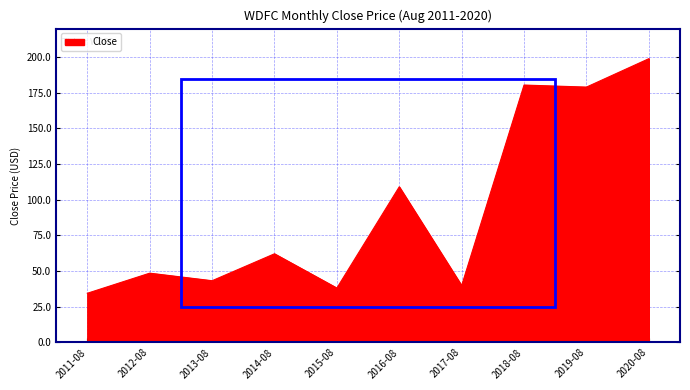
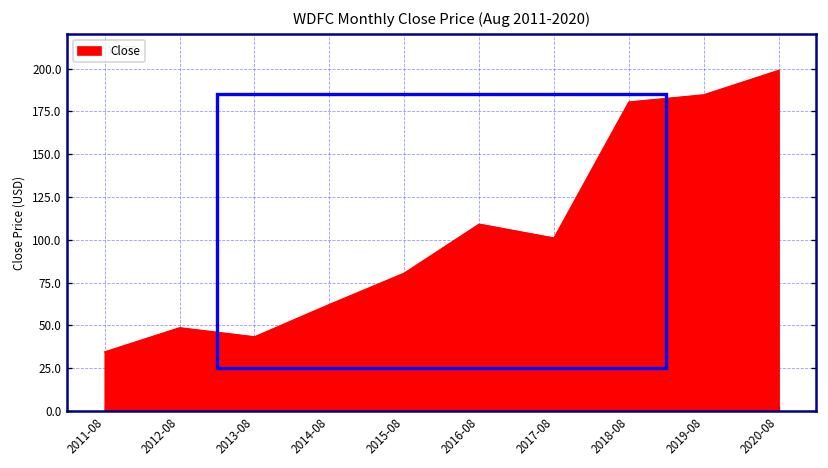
  {
    "2011-08": 34,
    "2012-08": 49,
    "2013-08": 43,
    "2014-08": 62,
-   "2015-08": 38,
+   "2015-08": 80,
    "2016-08": 109,
-   "2017-08": 40,
+   "2017-08": 101,
    "2018-08": 180,
-   "2019-08": 179,
+   "2019-08": 185,
    "2020-08": 199
  }
